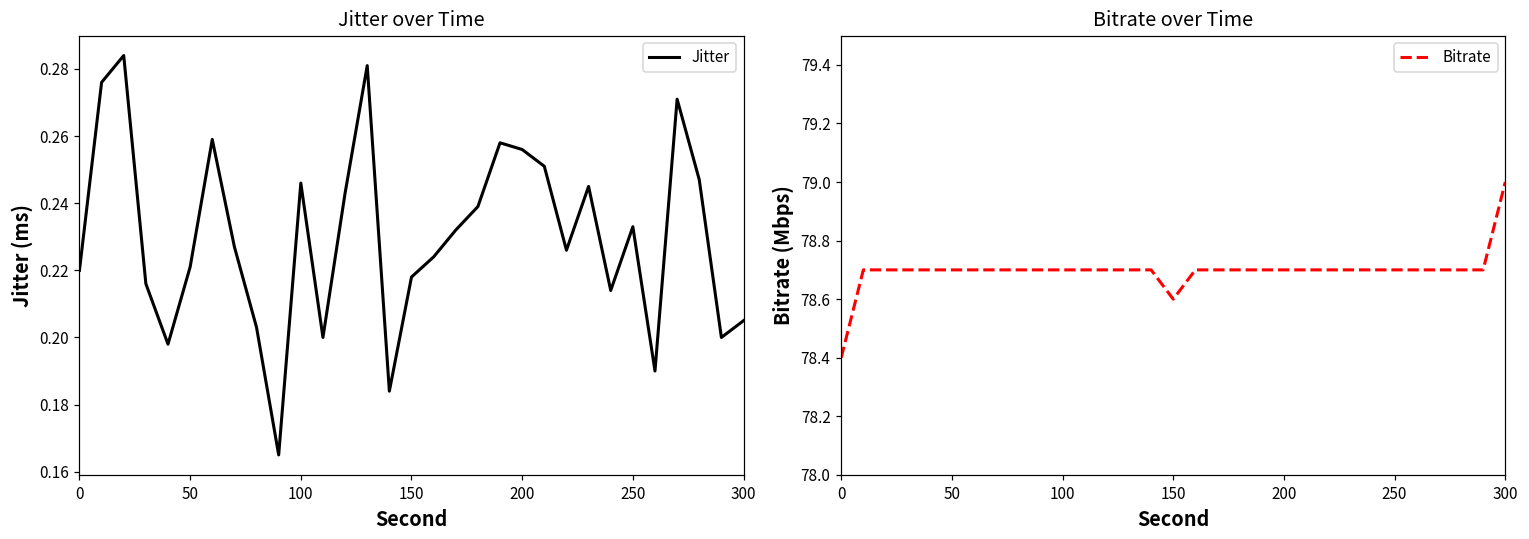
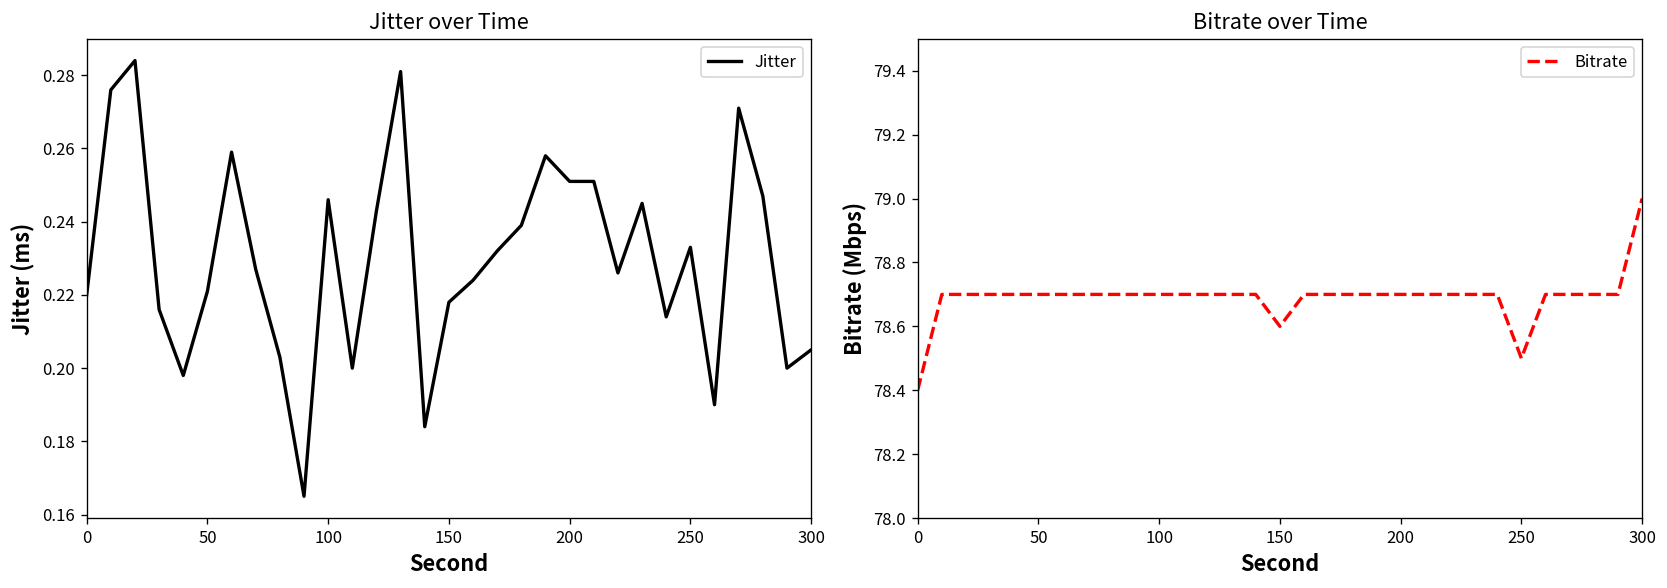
  {
    "Jitter over Time": {
      "0": 0.220,
      "50": 0.221,
      "100": 0.246,
      "150": 0.218,
-     "200": 0.256,
+     "200": 0.251,
      "250": 0.233,
      "300": 0.205
    },
    "Bitrate over Time": {
      "0": 78.4,
      "50": 78.7,
      "100": 78.7,
      "150": 78.6,
      "200": 78.7,
-     "250": 78.7,
+     "250": 78.5,
      "300": 79.0
    }
  }
